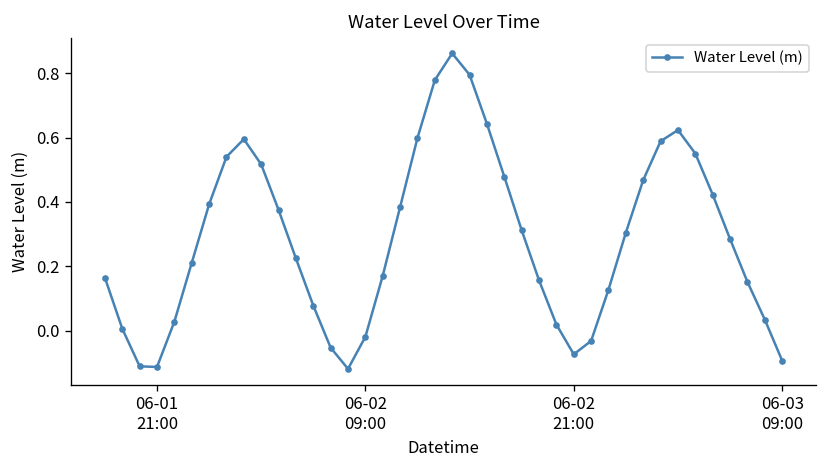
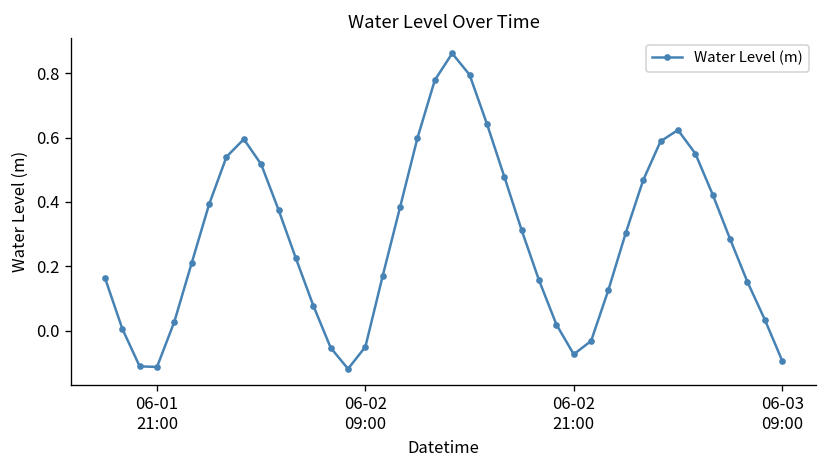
  {
    "06-01 21:00": -0.11,
-   "06-02 09:00": -0.02,
+   "06-02 09:00": -0.05,
    "06-02 21:00": -0.07,
    "06-03 09:00": -0.09
  }
